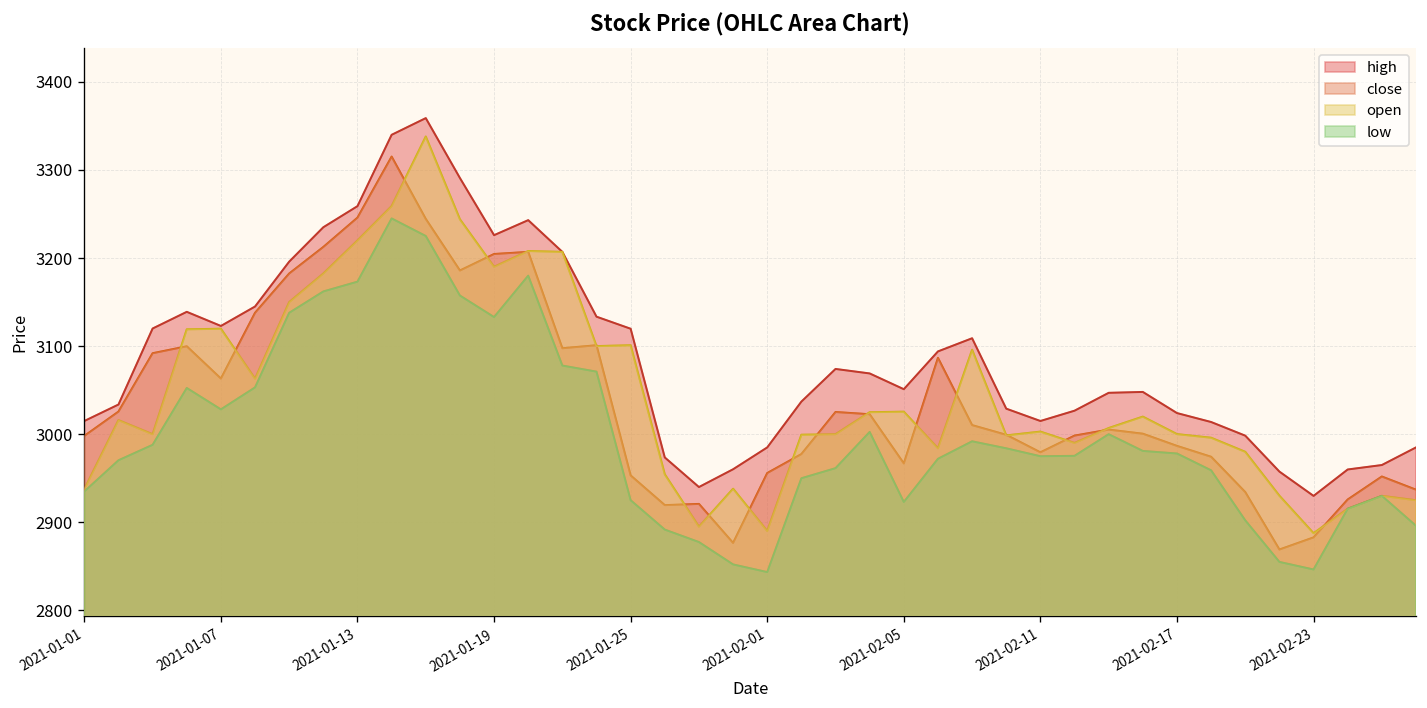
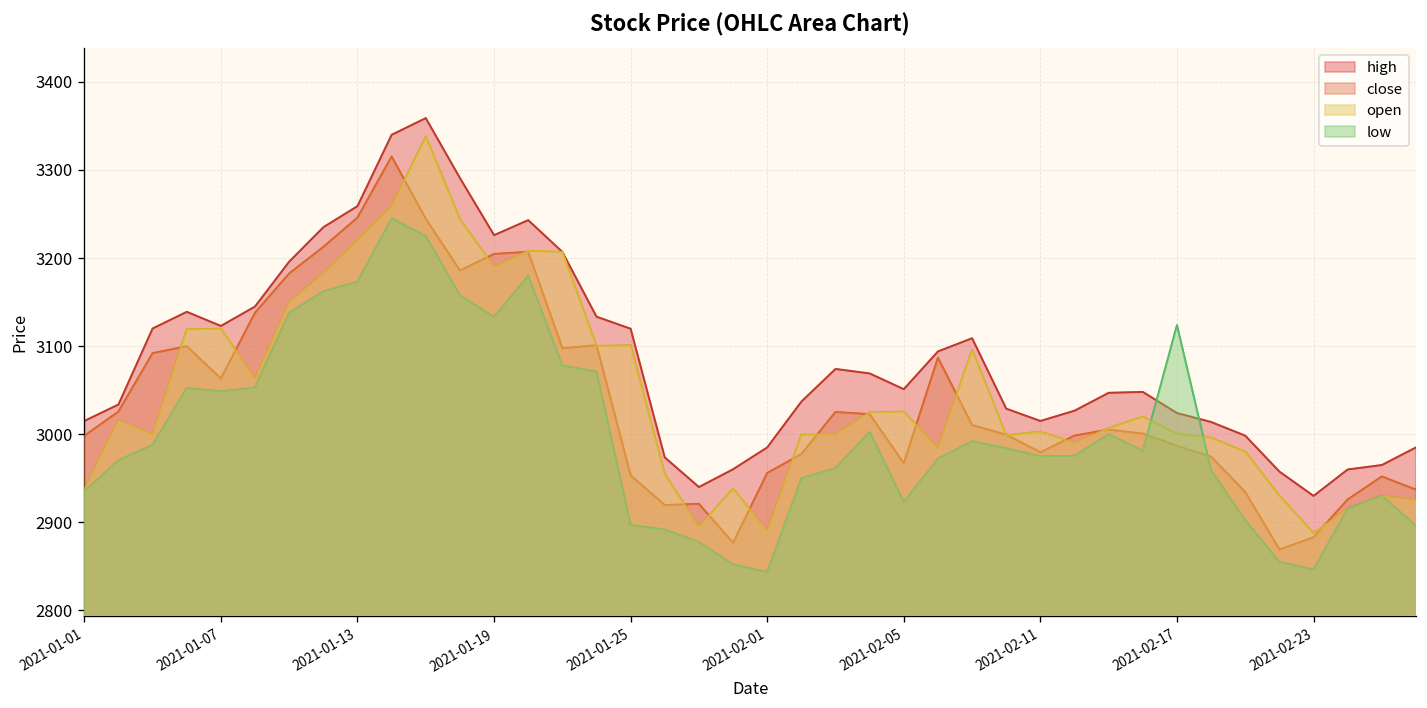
  {
    "low": {
-     "2021-01-07": 3030,
+     "2021-01-07": 3050,
      "2021-01-13": 3170,
      "2021-01-19": 3130,
-     "2021-01-25": 2930,
+     "2021-01-25": 2900,
      "2021-02-01": 2840,
      "2021-02-05": 2920,
      "2021-02-11": 2980,
-     "2021-02-17": 2980,
+     "2021-02-17": 3120,
      "2021-02-23": 2850
    }
  }
